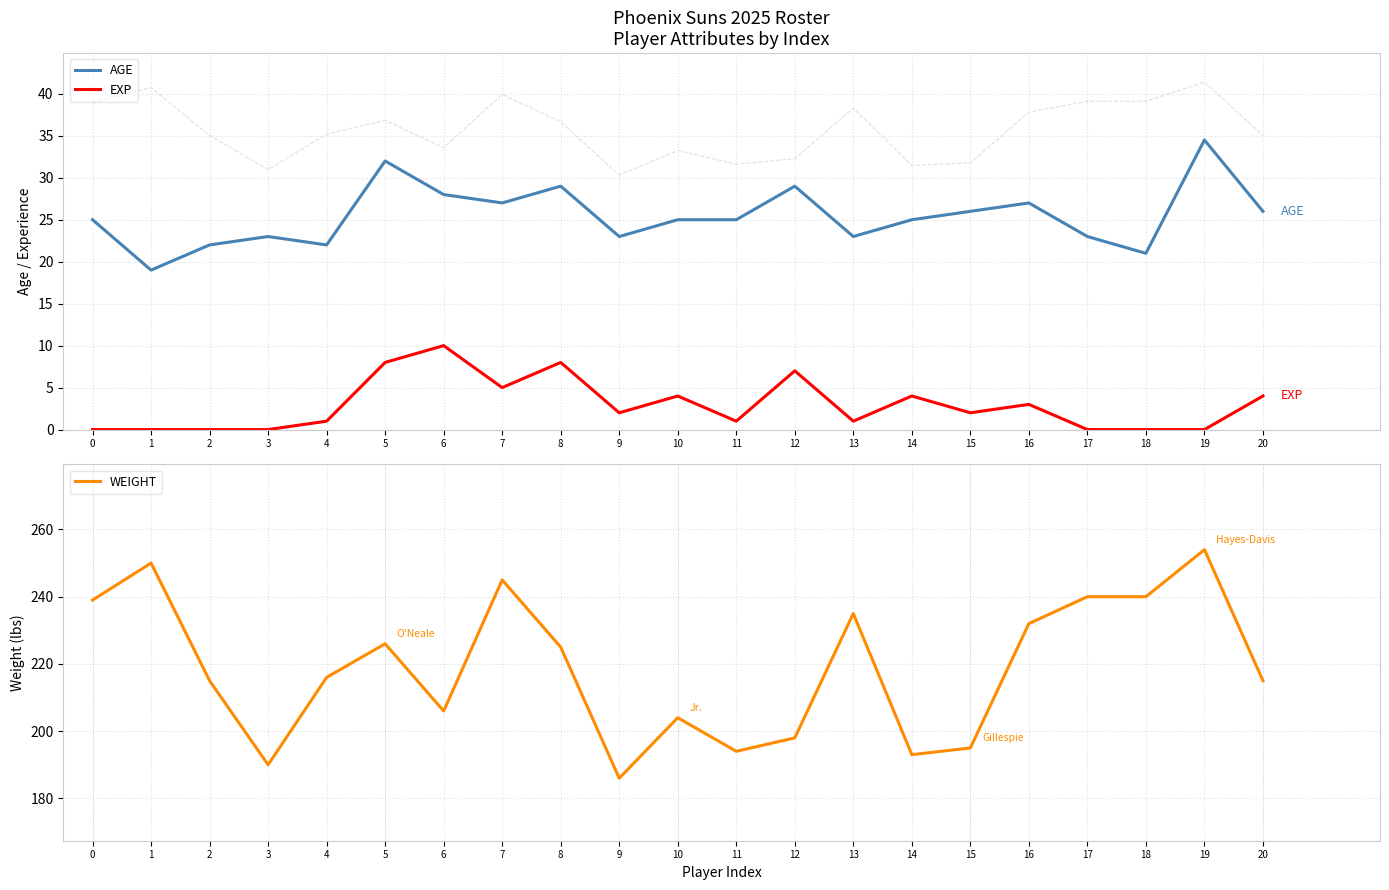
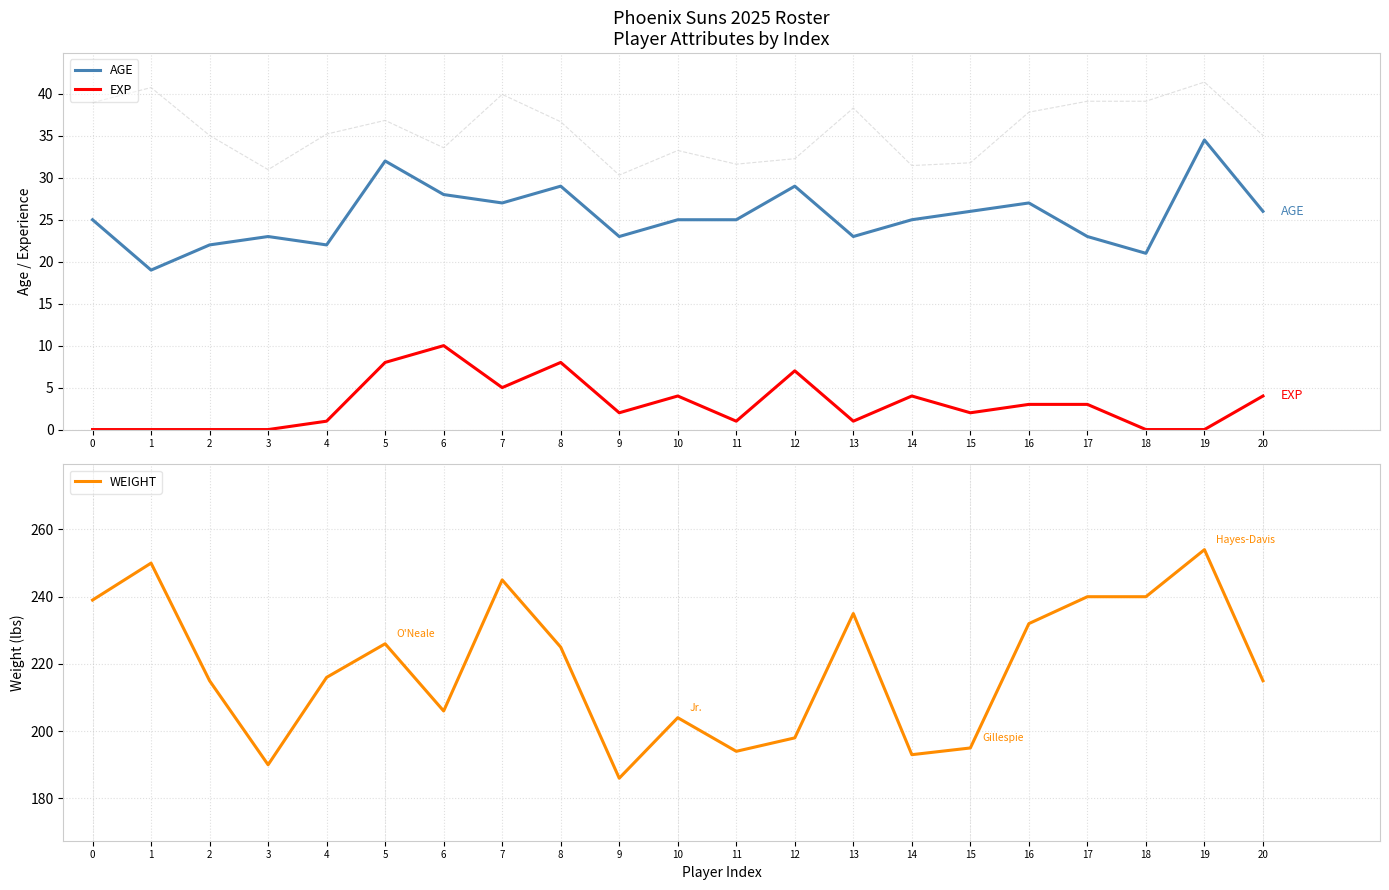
  {
    "Phoenix Suns 2025 Roster Player Attributes by Index": {
      "AGE": {
        "0": 25,
        "1": 19,
        "2": 22,
        "3": 23,
        "4": 22,
        "5": 32,
        "6": 28,
        "7": 27,
        "8": 29,
        "9": 23,
        "10": 25,
        "11": 25,
        "12": 29,
        "13": 23,
        "14": 25,
        "15": 26,
        "16": 27,
        "17": 23,
        "18": 21,
        "19": 35,
        "20": 26
      },
      "EXP": {
        "0": 0,
        "1": 0,
        "2": 0,
        "3": 0,
        "4": 1,
        "5": 8,
        "6": 10,
        "7": 5,
        "8": 8,
        "9": 2,
        "10": 4,
        "11": 1,
        "12": 7,
        "13": 1,
        "14": 4,
        "15": 2,
        "16": 3,
-       "17": 0,
+       "17": 3,
        "18": 0,
        "19": 0,
        "20": 4
      }
    }
  }
